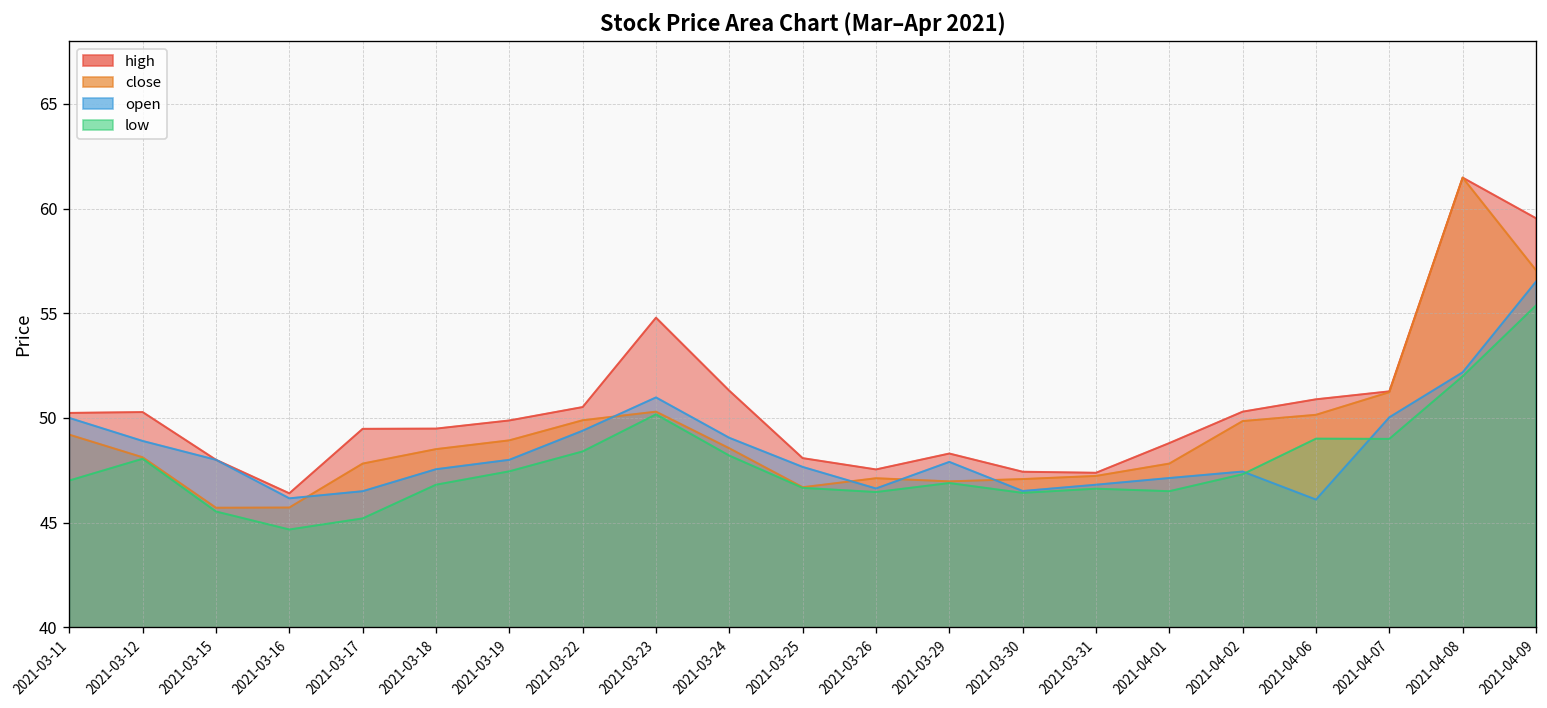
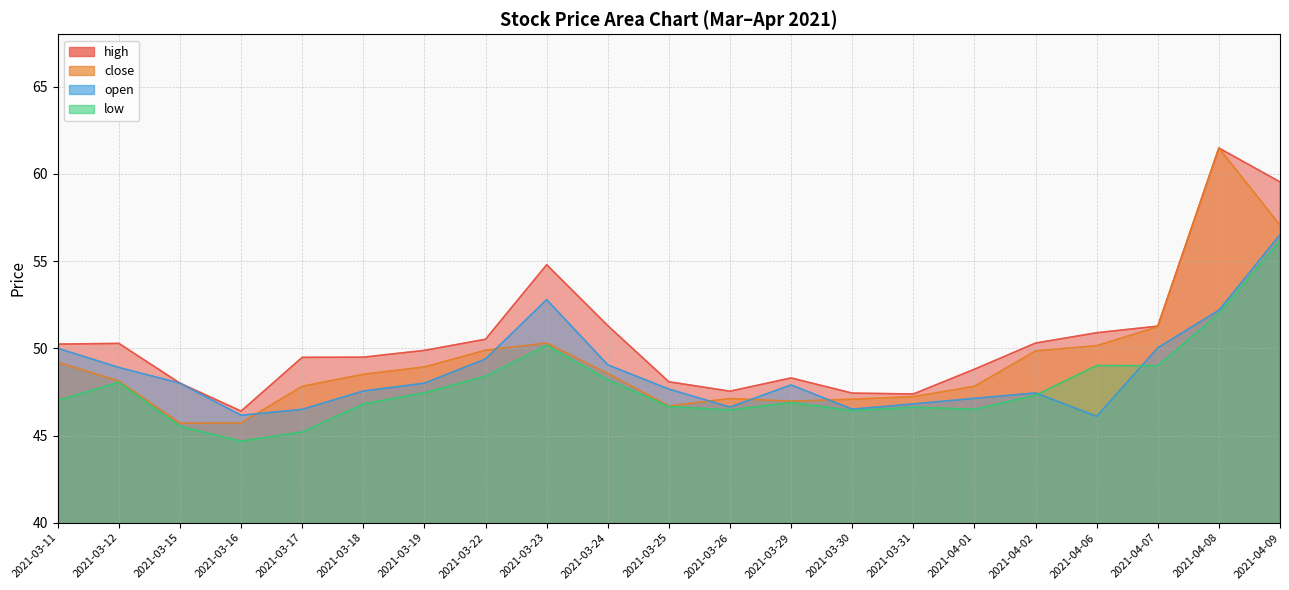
  {
    "open": {
      "2021-03-11": 50.0,
      "2021-03-12": 48.9,
      "2021-03-16": 46.2,
      "2021-03-17": 46.5,
      "2021-03-18": 47.6,
      "2021-03-19": 48.0,
      "2021-03-22": 49.4,
-     "2021-03-23": 51.0,
+     "2021-03-23": 52.8,
      "2021-03-24": 49.1,
      "2021-03-25": 47.7,
      "2021-03-26": 46.6,
      "2021-03-29": 47.9,
      "2021-03-31": 46.8,
      "2021-04-01": 47.1,
      "2021-04-06": 46.1,
      "2021-04-07": 50.0,
      "2021-04-08": 52.2,
      "2021-04-09": 56.5
    },
    "low": {
      "2021-03-11": 47.0,
      "2021-03-15": 45.5,
      "2021-03-16": 44.7,
      "2021-03-17": 45.2,
      "2021-03-18": 46.8,
      "2021-03-19": 47.5,
      "2021-03-22": 48.4,
      "2021-03-24": 48.2,
      "2021-03-26": 46.5,
      "2021-03-31": 46.6,
      "2021-04-01": 46.5,
      "2021-04-06": 49.0,
      "2021-04-07": 49.0,
      "2021-04-08": 52.0,
-     "2021-04-09": 55.4
+     "2021-04-09": 56.2
    }
  }
